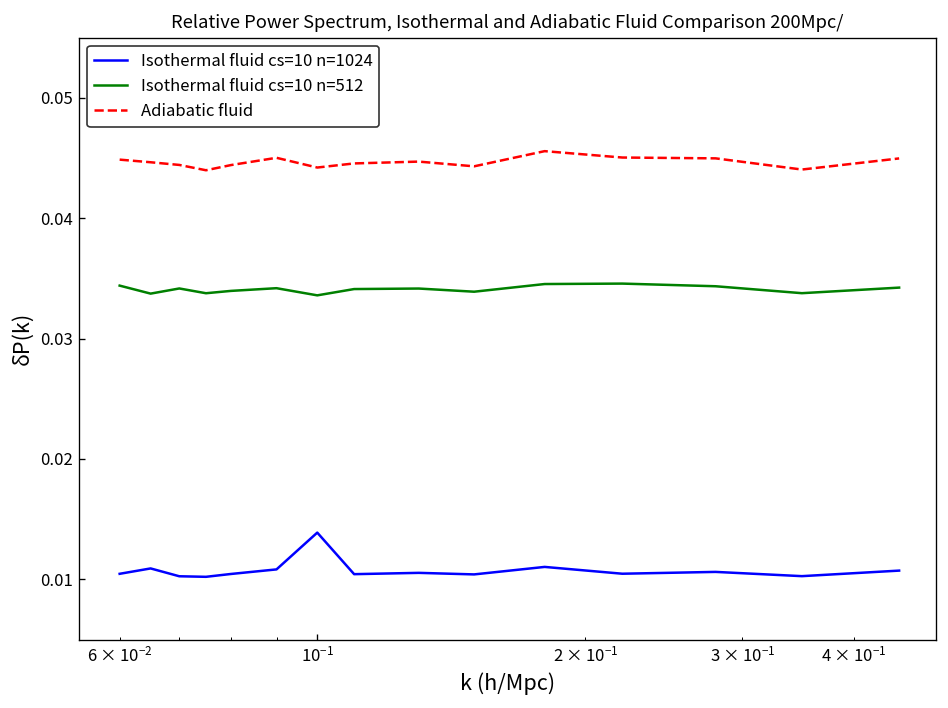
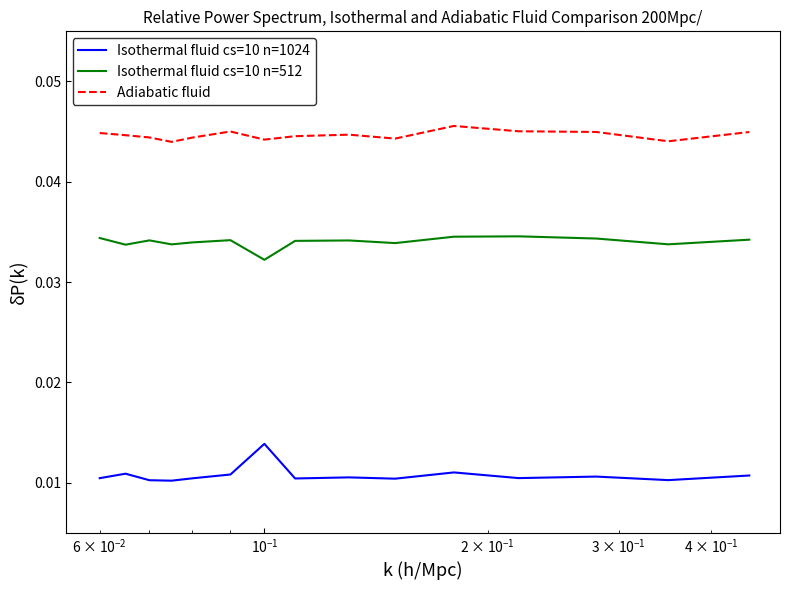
  {
    "Isothermal fluid cs=10 n=1024": {
      "10^-1": 0.0139
    },
    "Isothermal fluid cs=10 n=512": {
-     "10^-1": 0.0336
+     "10^-1": 0.0322
    },
    "Adiabatic fluid": {
      "10^-1": 0.0442
    }
  }
